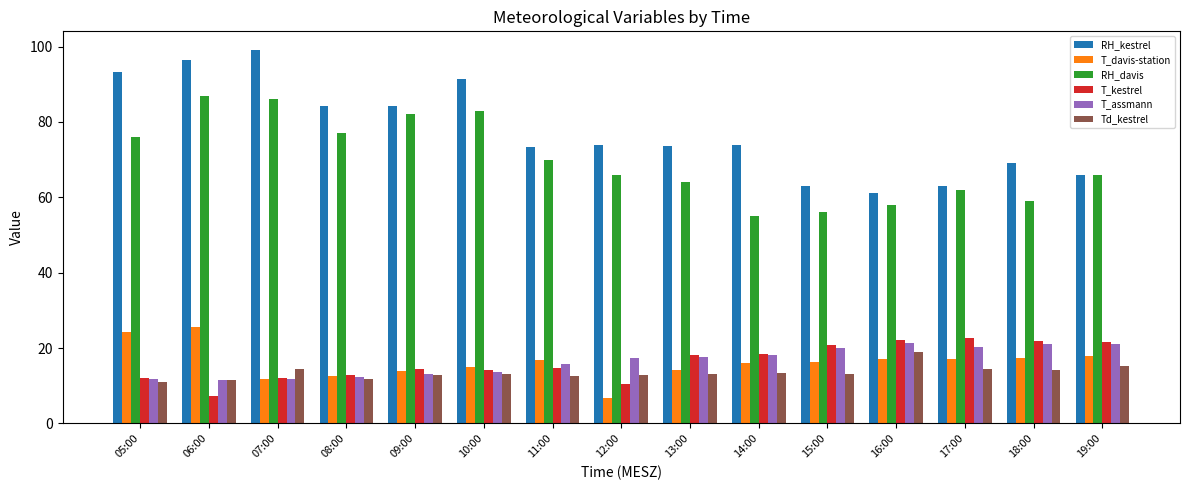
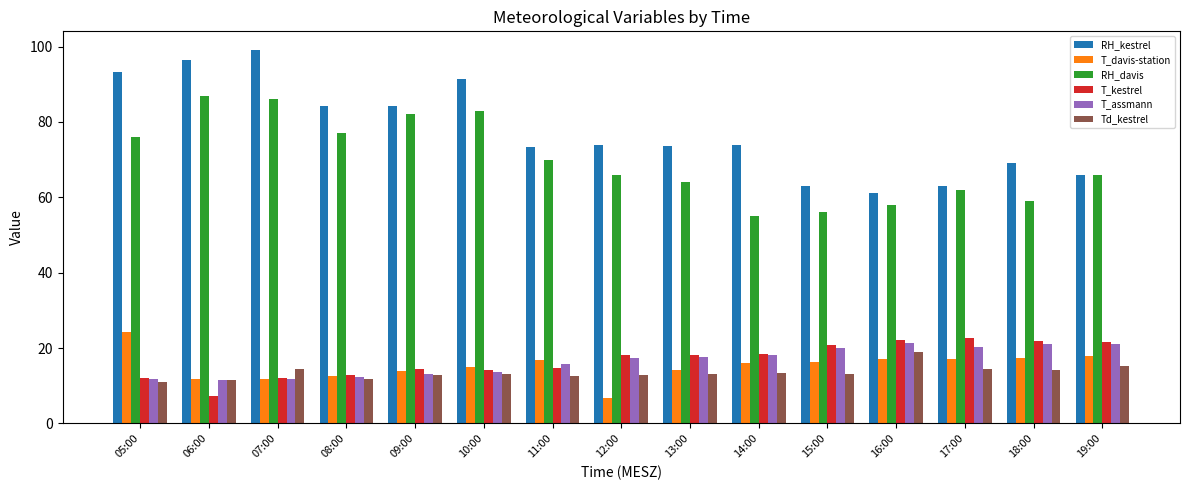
  {
    "RH_kestrel": {
      "05:00": 93,
      "06:00": 97,
      "07:00": 99,
      "08:00": 84,
      "09:00": 84,
      "10:00": 92,
      "11:00": 73,
      "12:00": 74,
      "13:00": 74,
      "14:00": 74,
      "15:00": 63,
      "16:00": 61,
      "17:00": 63,
      "18:00": 69,
      "19:00": 66
    },
    "T_davis-station": {
      "05:00": 24,
-     "06:00": 26,
+     "06:00": 12,
      "07:00": 12,
      "08:00": 13,
      "09:00": 14,
      "10:00": 15,
      "11:00": 17,
      "12:00": 7,
      "13:00": 14,
      "14:00": 16,
      "15:00": 16,
      "16:00": 17,
      "17:00": 17,
      "18:00": 17,
      "19:00": 18
    },
    "RH_davis": {
      "05:00": 76,
      "06:00": 87,
      "07:00": 86,
      "08:00": 77,
      "09:00": 82,
      "10:00": 83,
      "11:00": 70,
      "12:00": 66,
      "13:00": 64,
      "14:00": 55,
      "15:00": 56,
      "16:00": 58,
      "17:00": 62,
      "18:00": 59,
      "19:00": 66
    },
    "T_kestrel": {
      "05:00": 12,
      "06:00": 7,
      "07:00": 12,
      "08:00": 13,
      "09:00": 14,
      "10:00": 14,
      "11:00": 15,
-     "12:00": 11,
+     "12:00": 18,
      "13:00": 18,
      "14:00": 19,
      "15:00": 21,
      "16:00": 22,
      "17:00": 23,
      "18:00": 22,
      "19:00": 22
    },
    "T_assmann": {
      "05:00": 12,
      "06:00": 12,
      "07:00": 12,
      "08:00": 12,
      "09:00": 13,
      "10:00": 14,
      "11:00": 16,
      "12:00": 17,
      "13:00": 18,
      "14:00": 18,
      "15:00": 20,
      "16:00": 21,
      "17:00": 20,
      "18:00": 21,
      "19:00": 21
    },
    "Td_kestrel": {
      "05:00": 11,
      "06:00": 12,
      "07:00": 14,
      "08:00": 12,
      "09:00": 13,
      "10:00": 13,
      "11:00": 13,
      "12:00": 13,
      "13:00": 13,
      "14:00": 14,
      "15:00": 13,
      "16:00": 19,
      "17:00": 14,
      "18:00": 14,
      "19:00": 15
    }
  }
